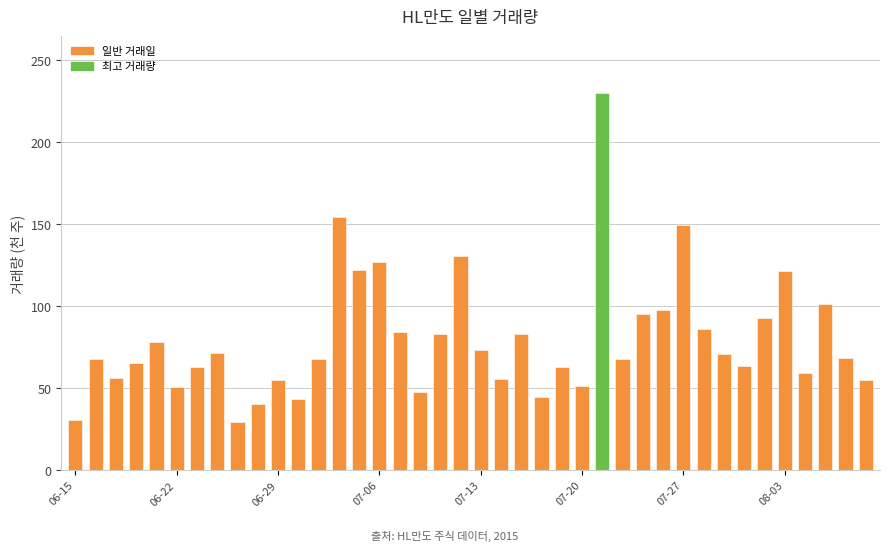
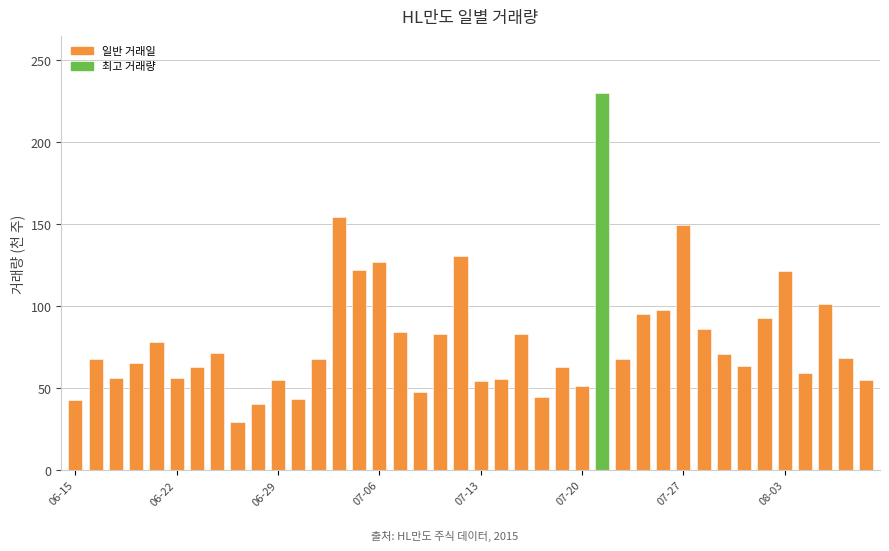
  {
-   "06-15": 31,
-   "06-22": 51,
+   "06-15": 43,
+   "06-22": 56,
    "06-29": 55,
    "07-06": 127,
-   "07-13": 73,
+   "07-13": 55,
    "07-20": 51,
    "07-27": 150,
    "08-03": 121
  }
